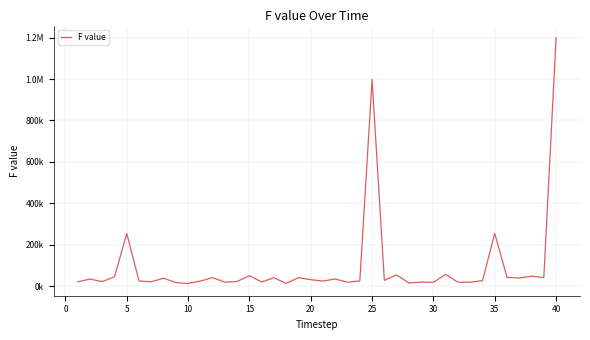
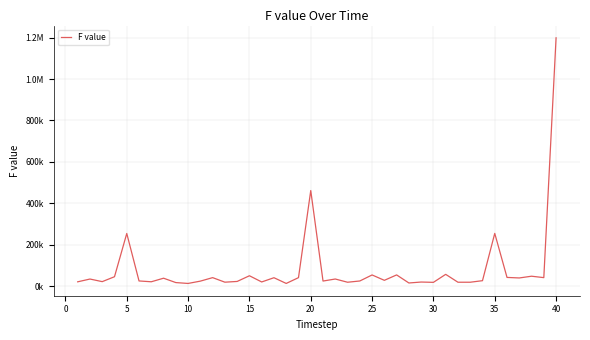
  {
    "5": 250000,
    "10": 10000,
    "15": 50000,
-   "20": 30000,
-   "25": 1000000,
+   "20": 460000,
+   "25": 50000,
    "30": 20000,
    "35": 260000,
    "40": 1200000
  }
